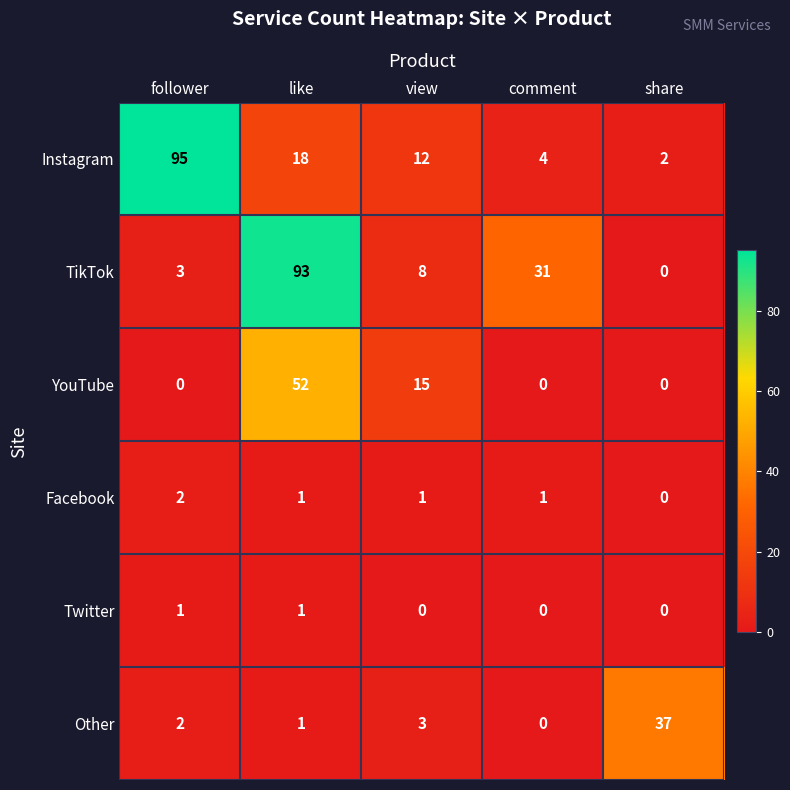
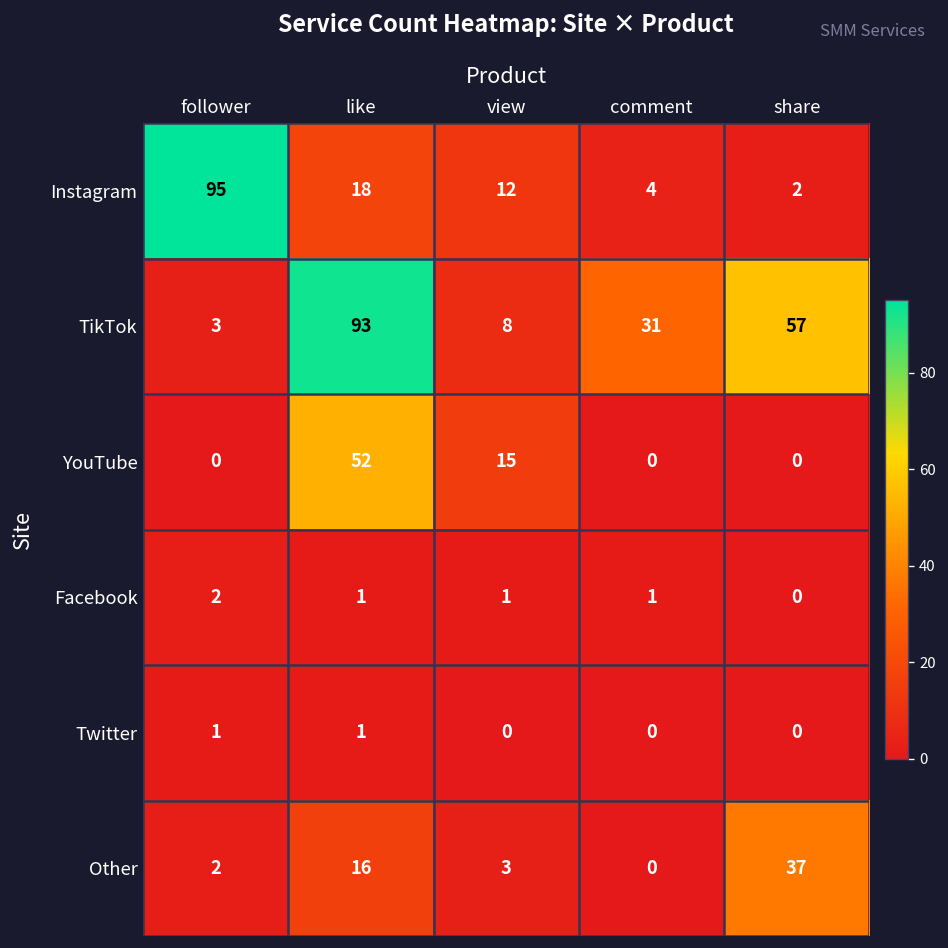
  {
    "Instagram": {
      "follower": 95,
      "like": 18,
      "view": 12,
      "comment": 4,
      "share": 2
    },
    "TikTok": {
      "follower": 3,
      "like": 93,
      "view": 8,
      "comment": 31,
-     "share": 0
+     "share": 57
    },
    "YouTube": {
      "follower": 0,
      "like": 52,
      "view": 15,
      "comment": 0,
      "share": 0
    },
    "Facebook": {
      "follower": 2,
      "like": 1,
      "view": 1,
      "comment": 1,
      "share": 0
    },
    "Twitter": {
      "follower": 1,
      "like": 1,
      "view": 0,
      "comment": 0,
      "share": 0
    },
    "Other": {
      "follower": 2,
-     "like": 1,
+     "like": 16,
      "view": 3,
      "comment": 0,
      "share": 37
    }
  }
